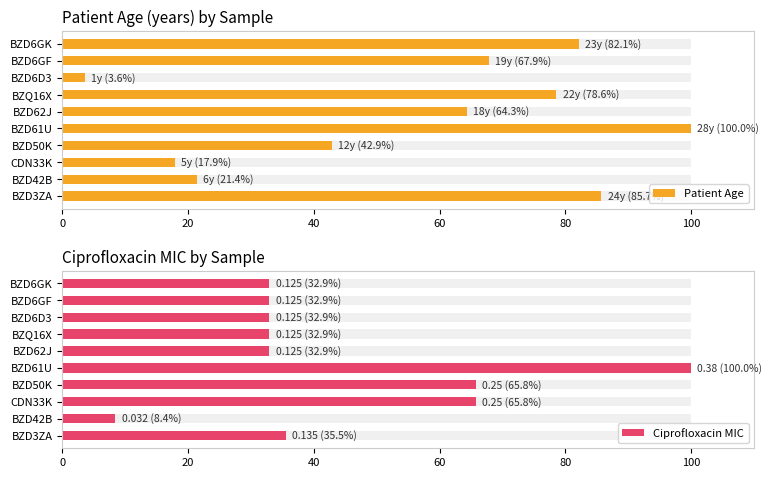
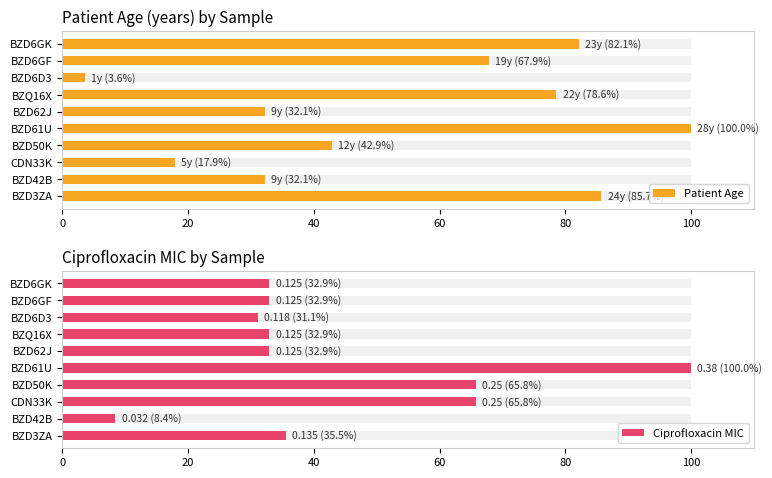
  {
    "Patient Age (years) by Sample": {
      "Patient Age": {
-       "BZD62J": "18y (64.3%)",
+       "BZD62J": "9y (32.1%)",
        "BZD61U": "(100.0%)",
-       "BZD42B": "6y (21.4%)"
+       "BZD42B": "9y (32.1%)"
      }
    },
    "Ciprofloxacin MIC by Sample": {
      "Ciprofloxacin MIC": {
-       "BZD6D3": "0.125 (32.9%)",
+       "BZD6D3": "0.118 (31.1%)",
        "BZD61U": "(100.0%)"
      }
    }
  }
